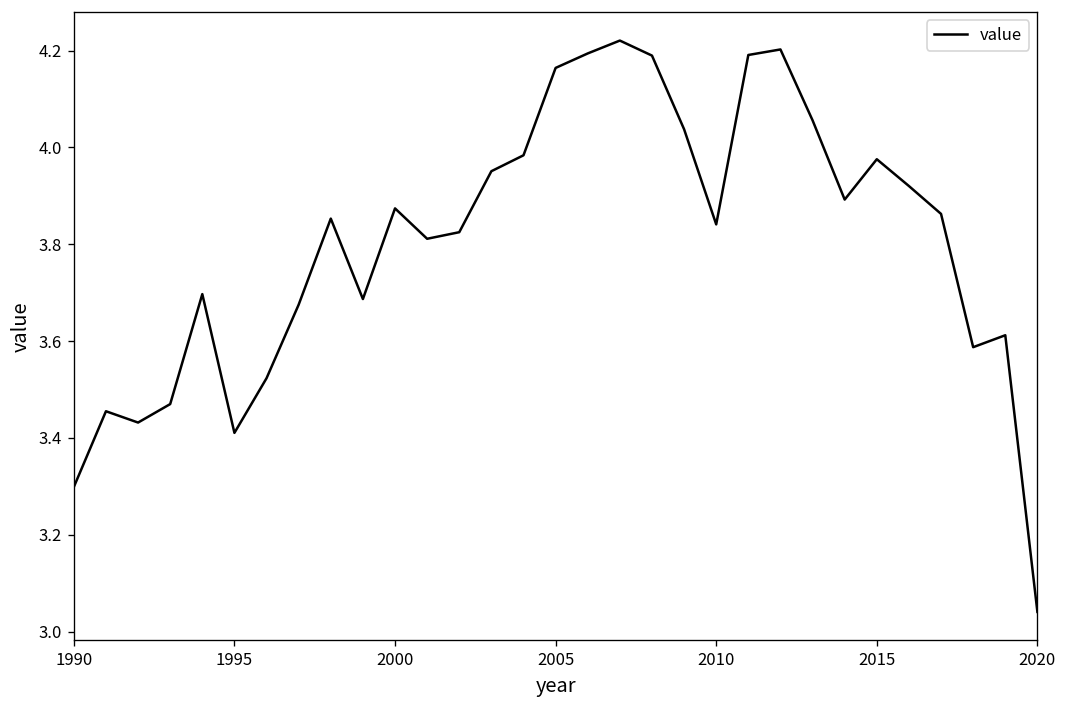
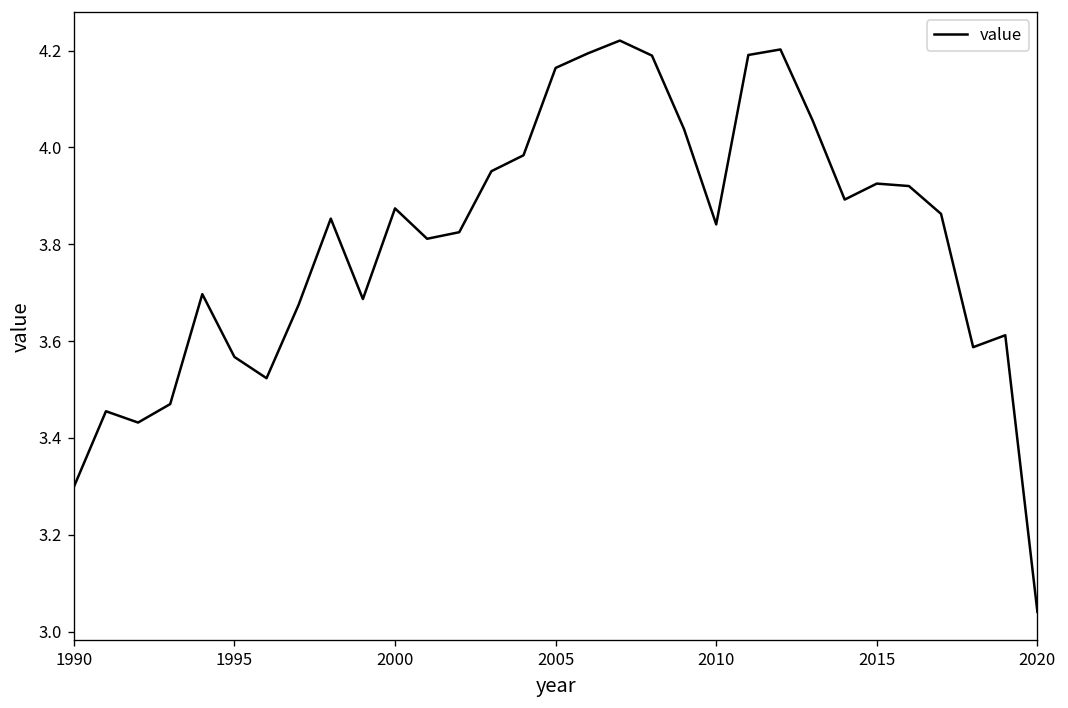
  {
    "1990": 3.30,
-   "1995": 3.41,
+   "1995": 3.57,
    "2000": 3.87,
    "2005": 4.16,
    "2010": 3.84,
-   "2015": 3.98,
+   "2015": 3.93,
    "2020": 3.04
  }
